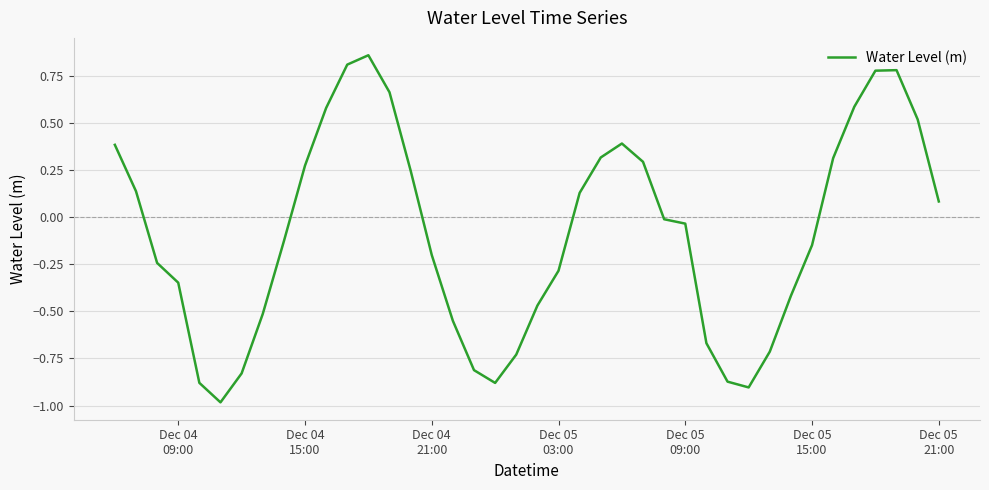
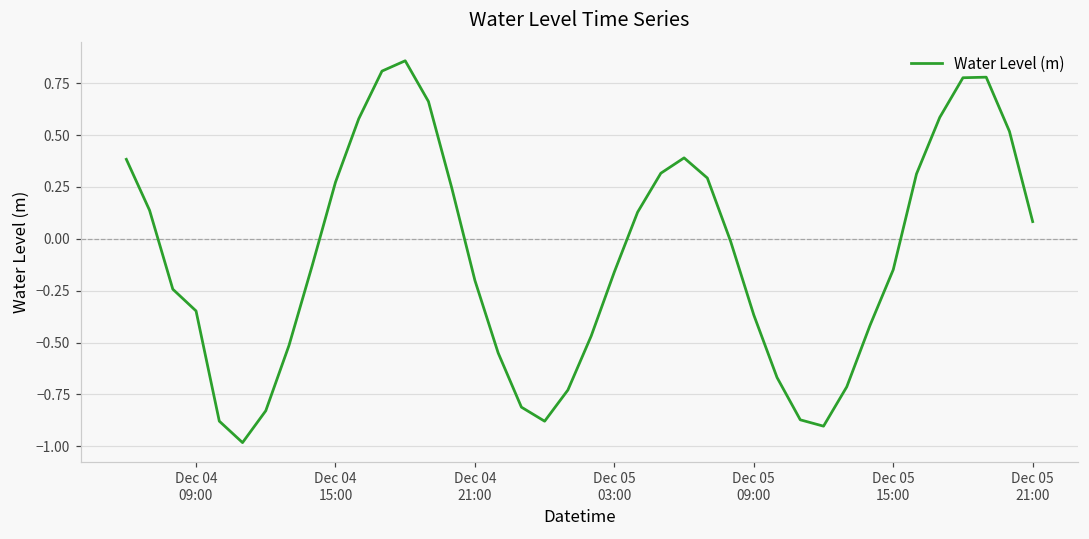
  {
    "Dec 04 09:00": -0.35,
    "Dec 04 15:00": 0.27,
    "Dec 04 21:00": -0.20,
-   "Dec 05 03:00": -0.28,
-   "Dec 05 09:00": -0.03,
+   "Dec 05 03:00": -0.16,
+   "Dec 05 09:00": -0.37,
    "Dec 05 15:00": -0.15,
    "Dec 05 21:00": 0.08
  }
